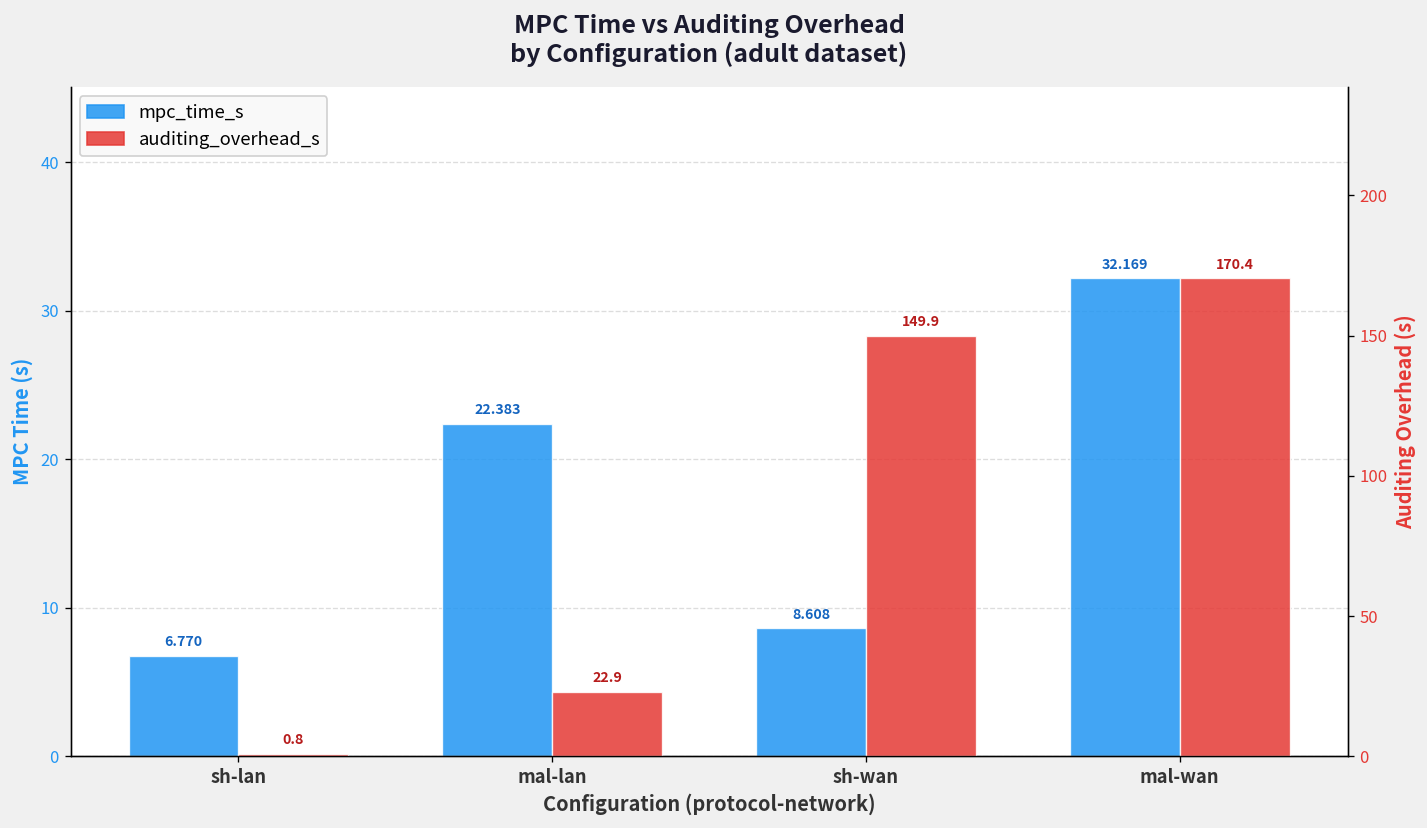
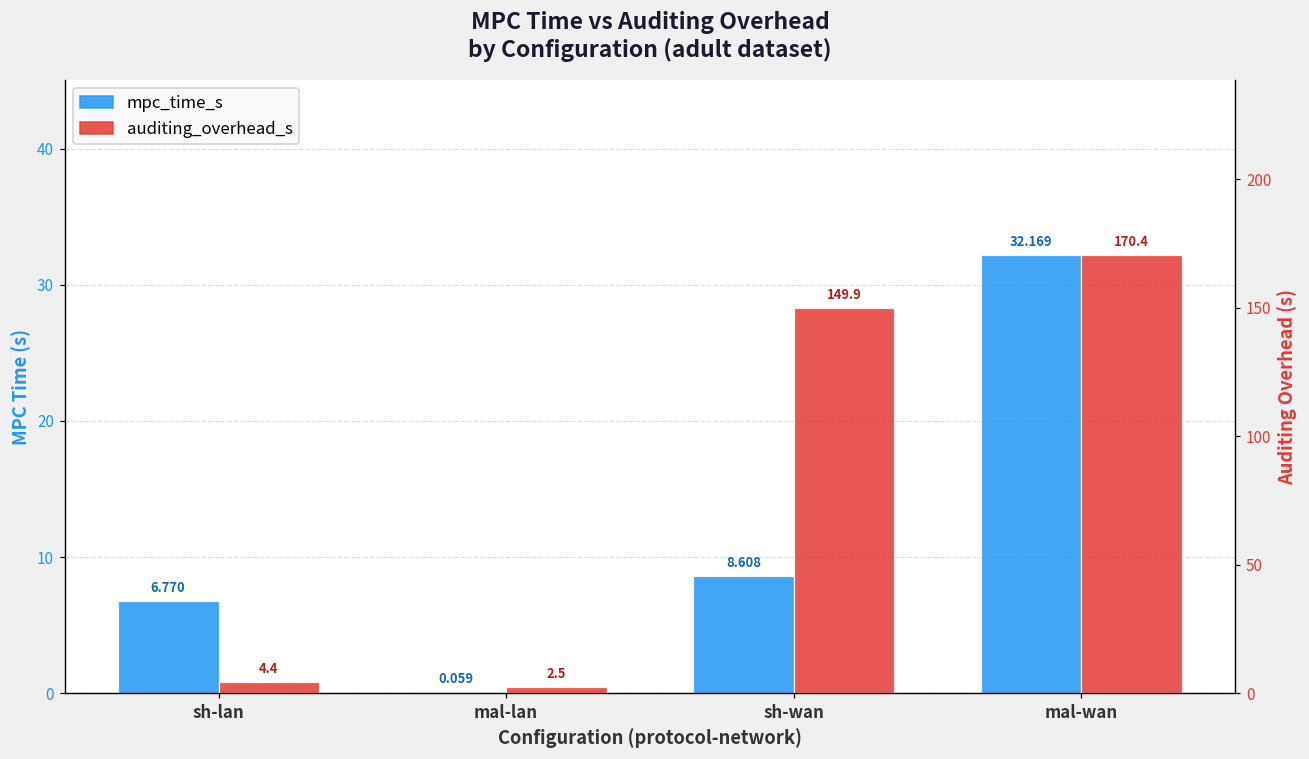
  {
    "mpc_time_s": {
      "sh-lan": 6.770,
-     "mal-lan": 22.383,
+     "mal-lan": 0.059,
      "sh-wan": 8.608,
      "mal-wan": 32.169
    },
    "auditing_overhead_s": {
-     "sh-lan": 0.8,
-     "mal-lan": 22.9,
+     "sh-lan": 4.4,
+     "mal-lan": 2.5,
      "sh-wan": 149.9,
      "mal-wan": 170.4
    }
  }
